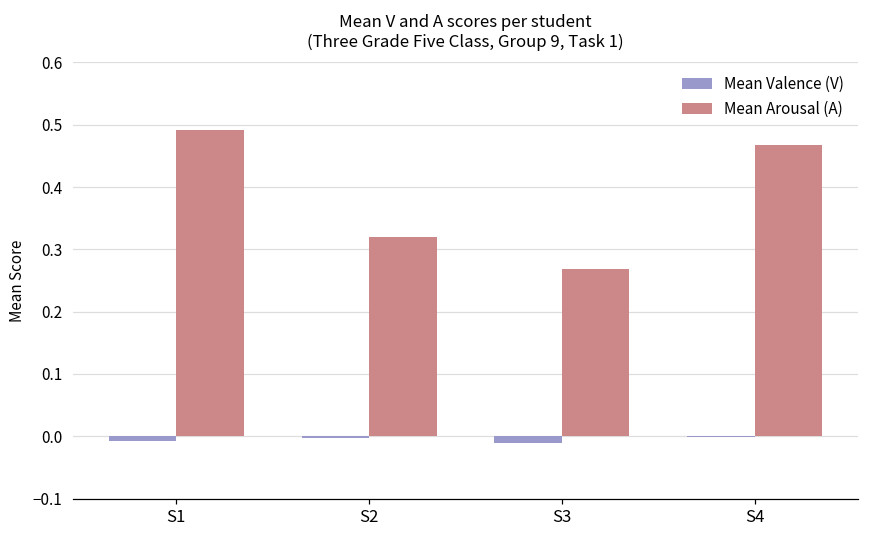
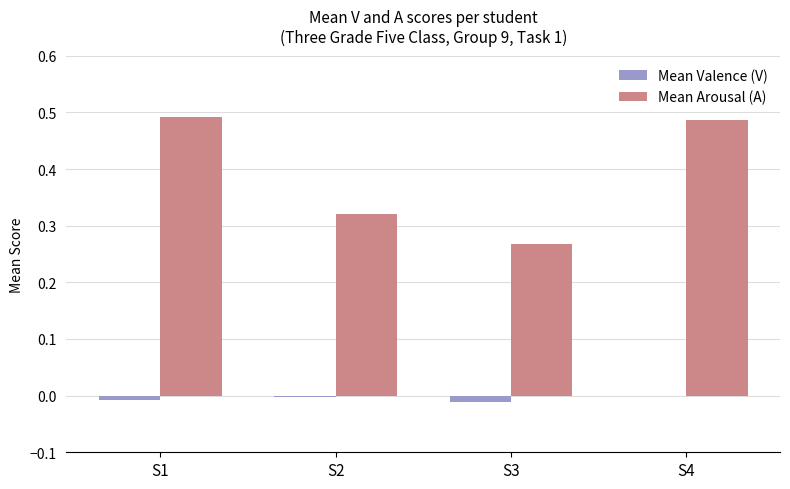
  {
    "Mean Valence (V)": {
      "S1": -0.01,
      "S3": -0.01
    },
    "Mean Arousal (A)": {
      "S1": 0.49,
      "S2": 0.32,
      "S3": 0.27,
-     "S4": 0.47
+     "S4": 0.49
    }
  }
